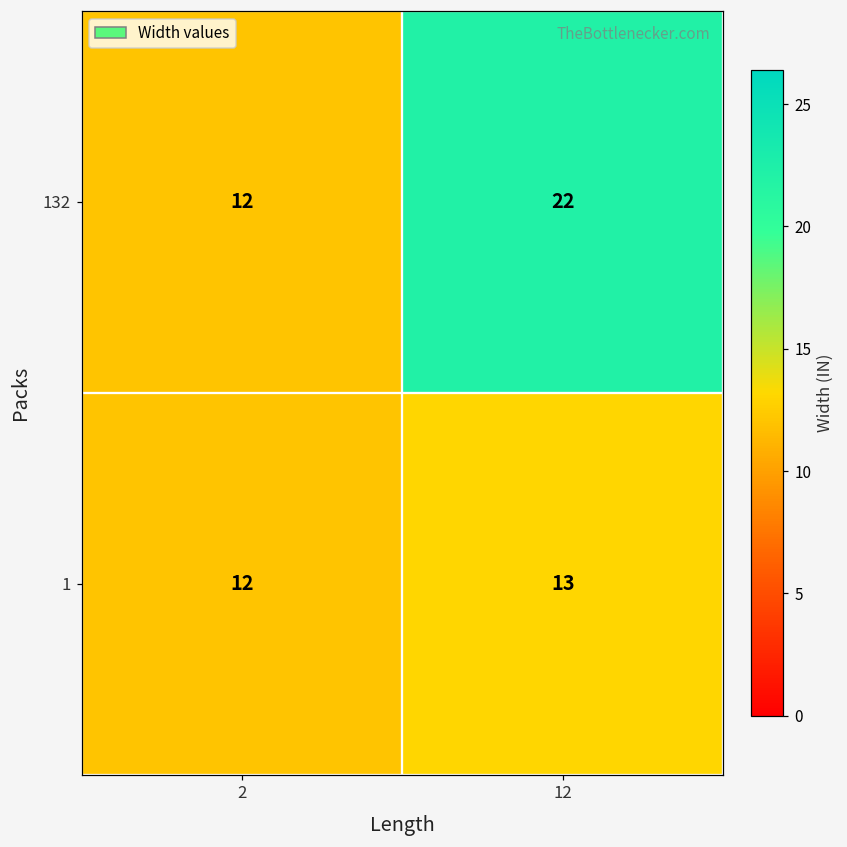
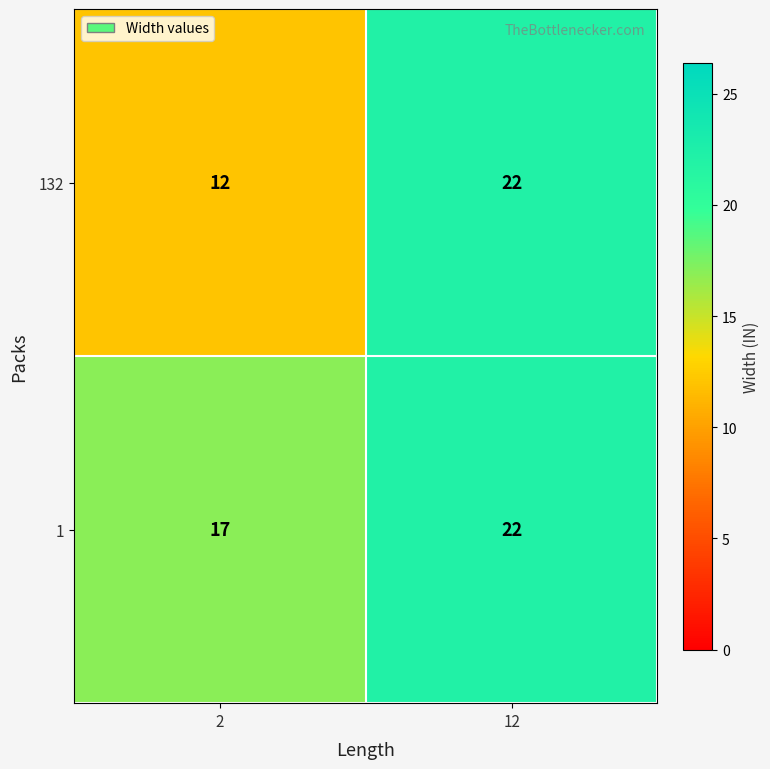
  {
    "132": {
      "2": 12
    },
    "1": {
-     "2": 12,
-     "12": 13
+     "2": 17,
+     "12": 22
    }
  }
